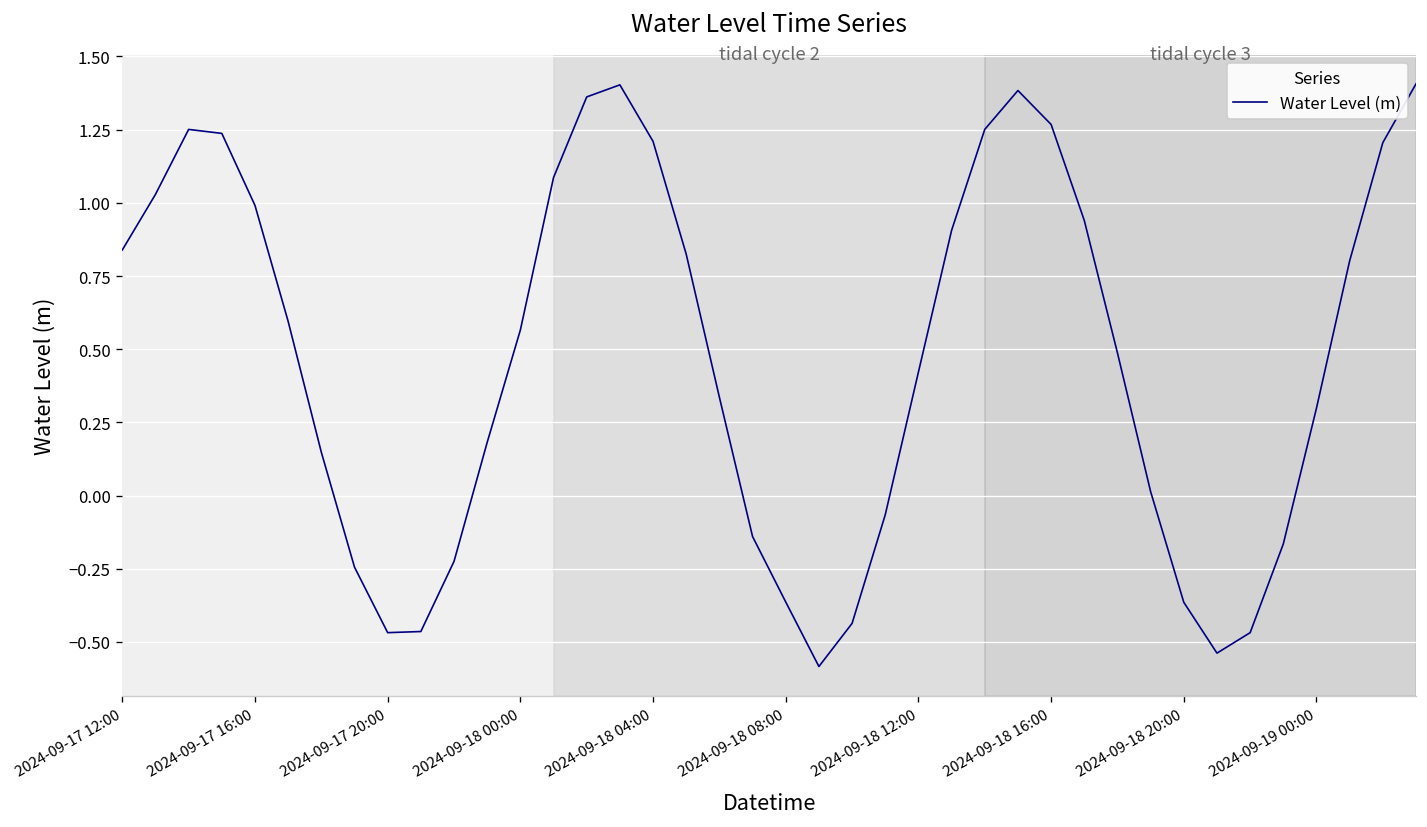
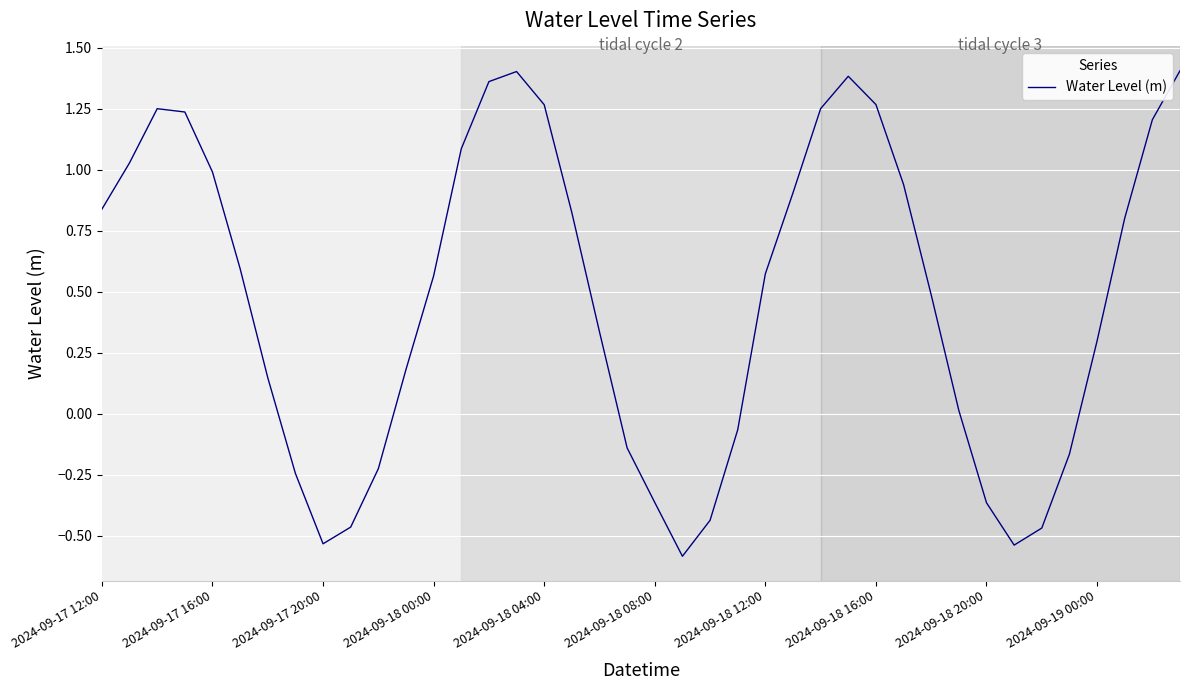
  {
    "2024-09-17 12:00": 0.84,
    "2024-09-17 16:00": 0.99,
-   "2024-09-17 20:00": -0.47,
+   "2024-09-17 20:00": -0.53,
    "2024-09-18 00:00": 0.57,
-   "2024-09-18 04:00": 1.21,
+   "2024-09-18 04:00": 1.27,
    "2024-09-18 08:00": -0.36,
-   "2024-09-18 12:00": 0.42,
+   "2024-09-18 12:00": 0.57,
    "2024-09-18 16:00": 1.27,
    "2024-09-18 20:00": -0.36,
    "2024-09-19 00:00": 0.30
  }
